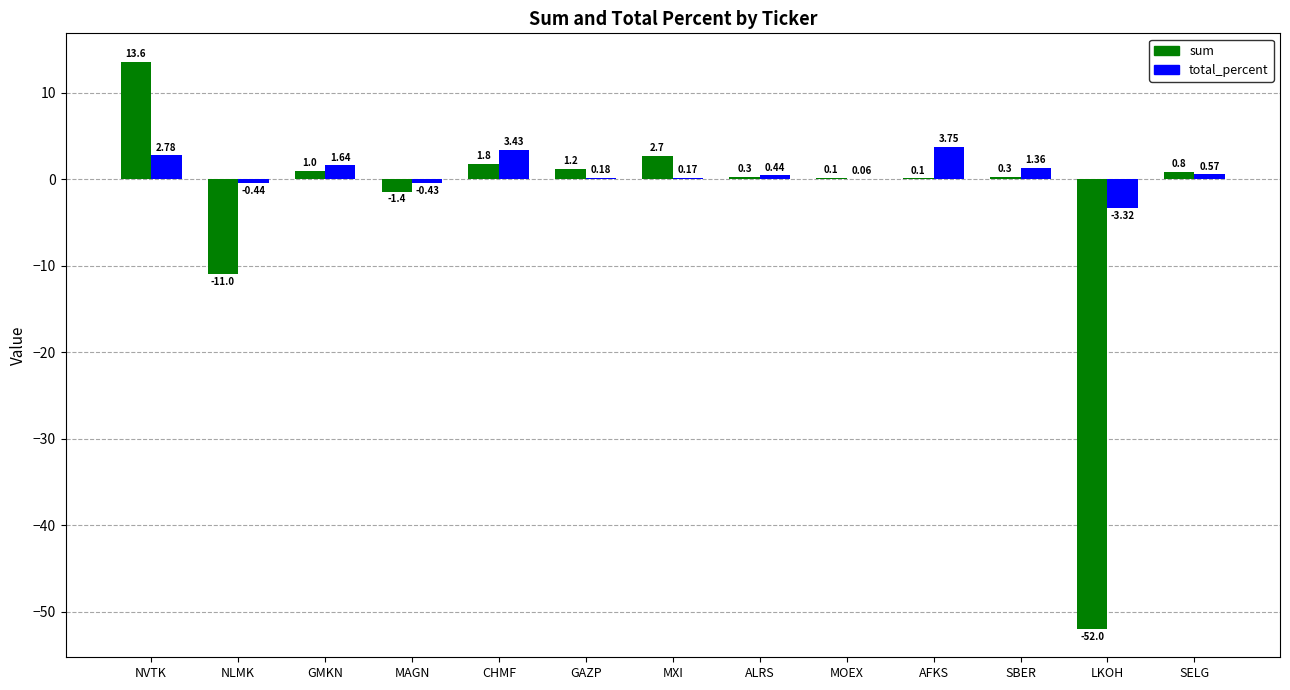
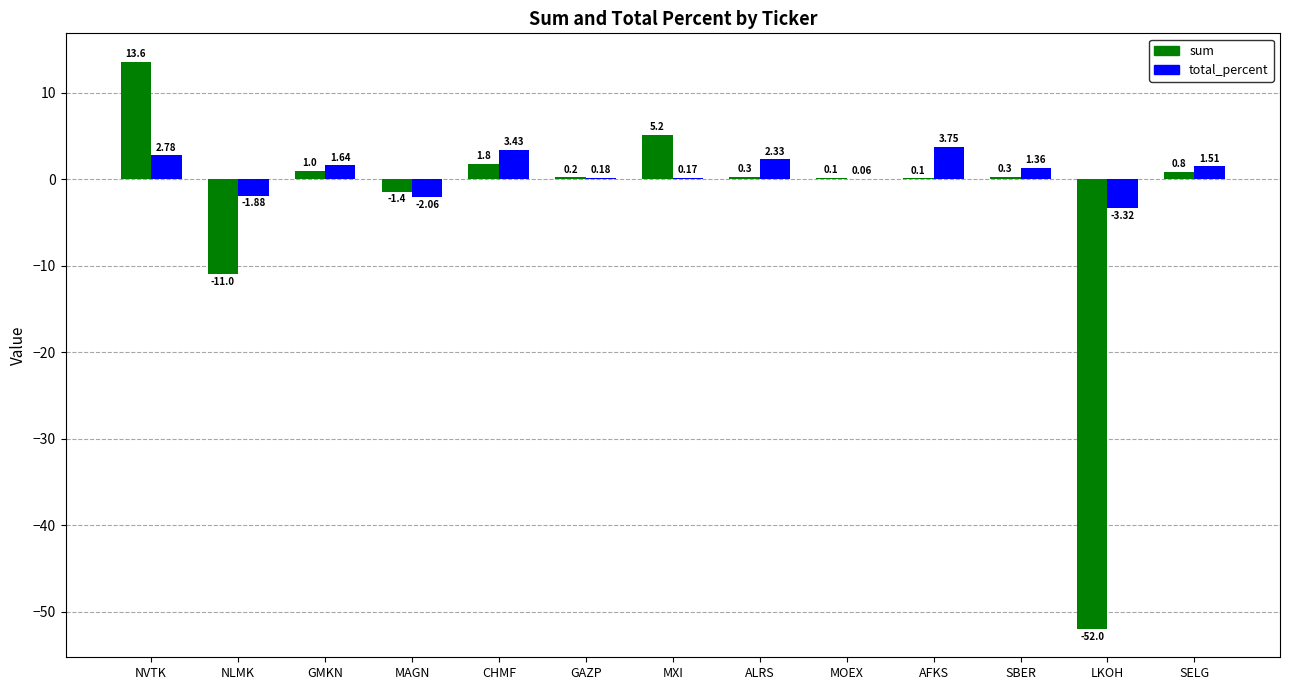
  {
    "sum": {
      "NVTK": 13.6,
      "NLMK": -11.0,
      "GMKN": 1.0,
      "MAGN": -1.4,
      "CHMF": 1.8,
-     "GAZP": 1.2,
-     "MXI": 2.7,
+     "GAZP": 0.2,
+     "MXI": 5.2,
      "ALRS": 0.3,
      "MOEX": 0.1,
      "AFKS": 0.1,
      "SBER": 0.3,
      "LKOH": -52.0,
      "SELG": 0.8
    },
    "total_percent": {
      "NVTK": 2.78,
-     "NLMK": -0.44,
+     "NLMK": -1.88,
      "GMKN": 1.64,
-     "MAGN": -0.43,
+     "MAGN": -2.06,
      "CHMF": 3.43,
      "GAZP": 0.18,
      "MXI": 0.17,
-     "ALRS": 0.44,
+     "ALRS": 2.33,
      "MOEX": 0.06,
      "AFKS": 3.75,
      "SBER": 1.36,
      "LKOH": -3.32,
-     "SELG": 0.57
+     "SELG": 1.51
    }
  }
